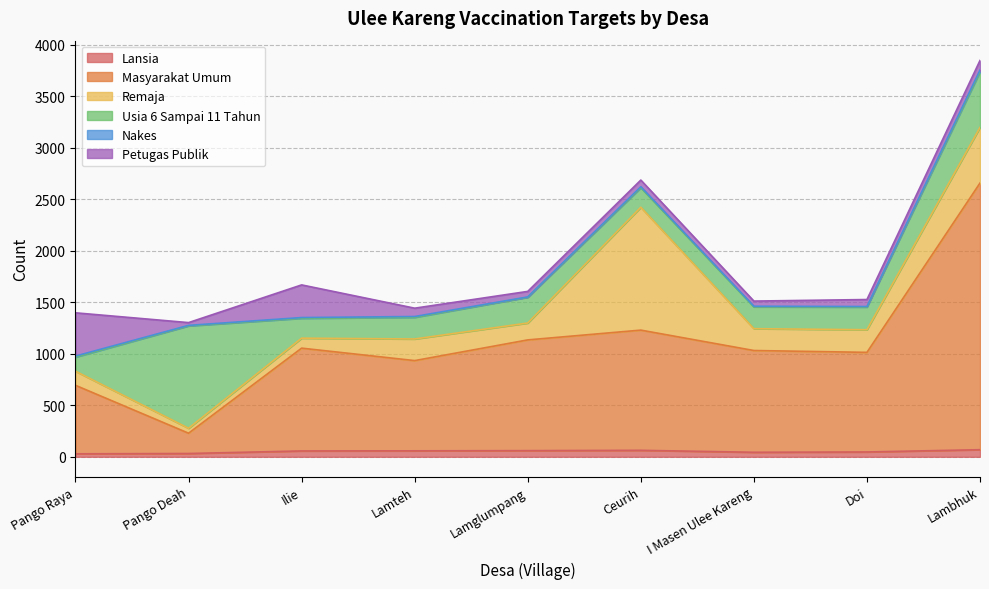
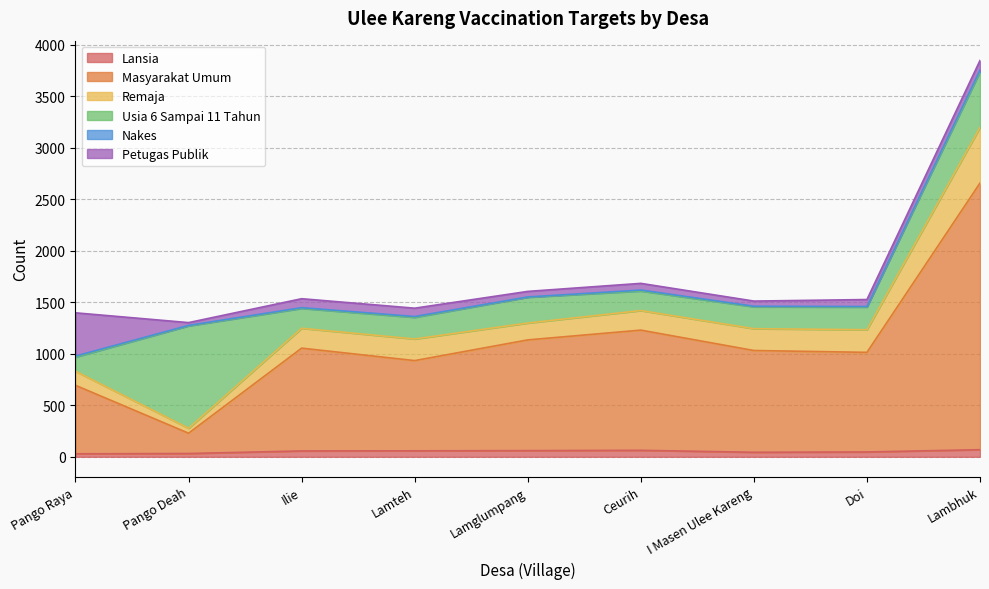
  {
    "Remaja": {
      "Pango Raya": 140,
      "Pango Deah": 50,
-     "Ilie": 100,
+     "Ilie": 190,
      "Lamteh": 210,
      "Lamglumpang": 160,
-     "Ceurih": 1190,
+     "Ceurih": 190,
      "I Masen Ulee Kareng": 210,
      "Doi": 220,
      "Lambhuk": 540
    },
    "Petugas Publik": {
      "Pango Raya": 420,
      "Pango Deah": 30,
-     "Ilie": 320,
+     "Ilie": 90,
      "Lamteh": 80,
      "Lamglumpang": 50,
      "Ceurih": 70,
      "I Masen Ulee Kareng": 50,
      "Doi": 70,
      "Lambhuk": 90
    }
  }
